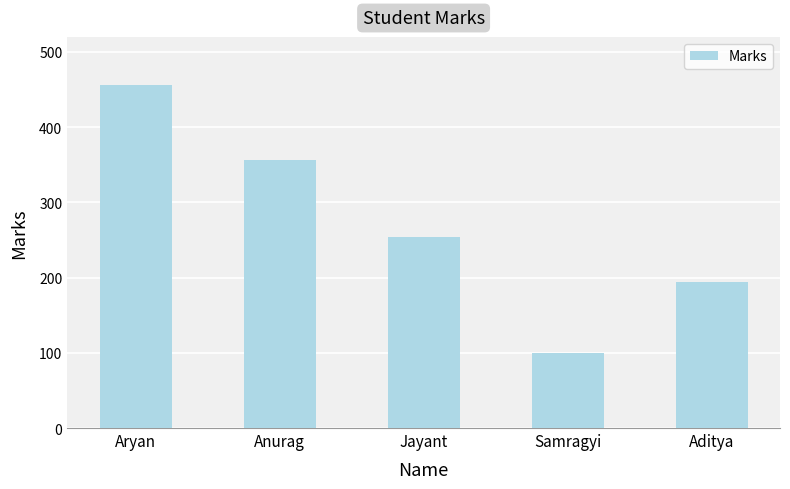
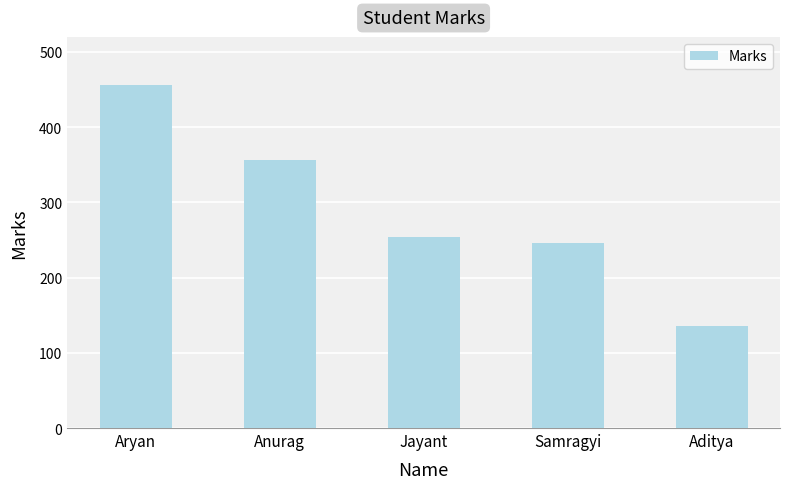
  {
    "Aryan": 460,
    "Anurag": 360,
    "Jayant": 250,
-   "Samragyi": 100,
-   "Aditya": 190
+   "Samragyi": 250,
+   "Aditya": 140
  }
